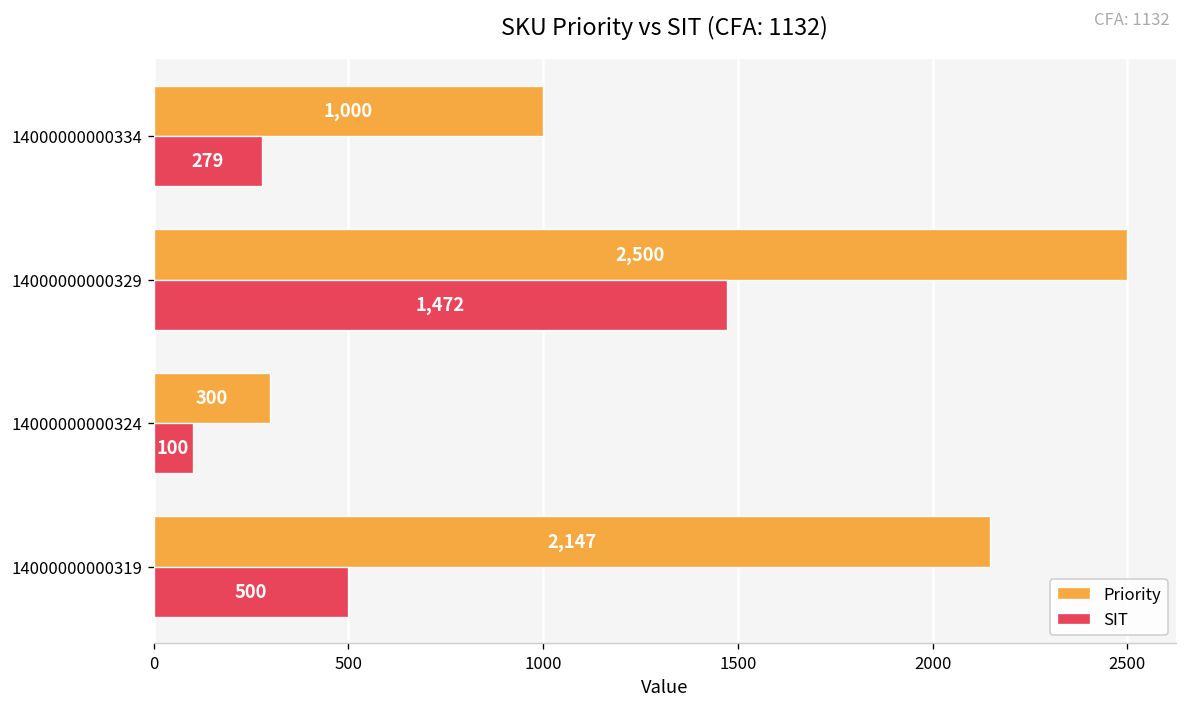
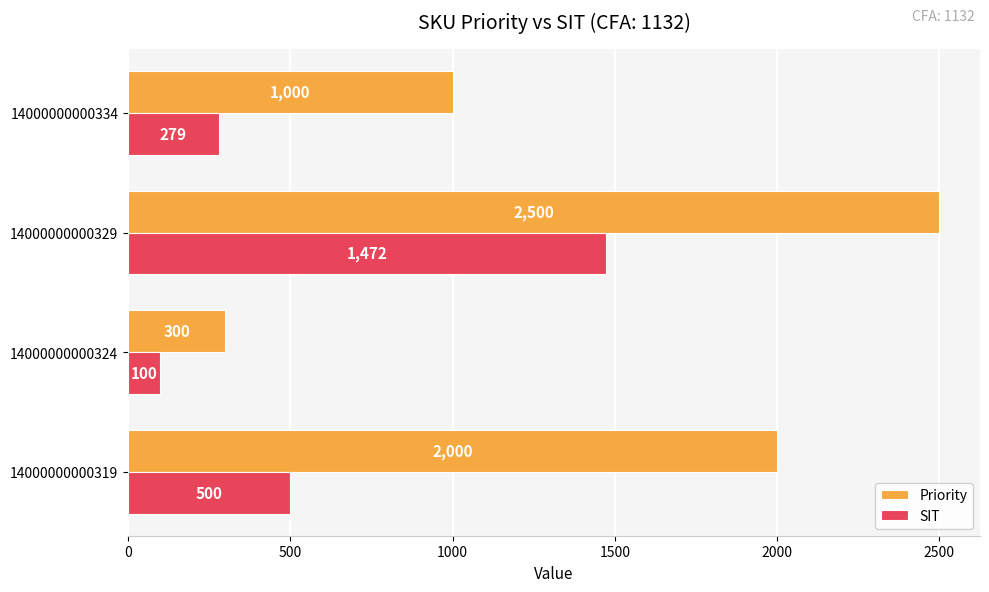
  {
    "Priority": {
      "14000000000334": "1,000",
      "14000000000329": "2,500",
      "14000000000324": "300",
-     "14000000000319": "2,147"
+     "14000000000319": "2,000"
    },
    "SIT": {
      "14000000000334": "279",
      "14000000000329": "1,472",
      "14000000000324": "100",
      "14000000000319": "500"
    }
  }
